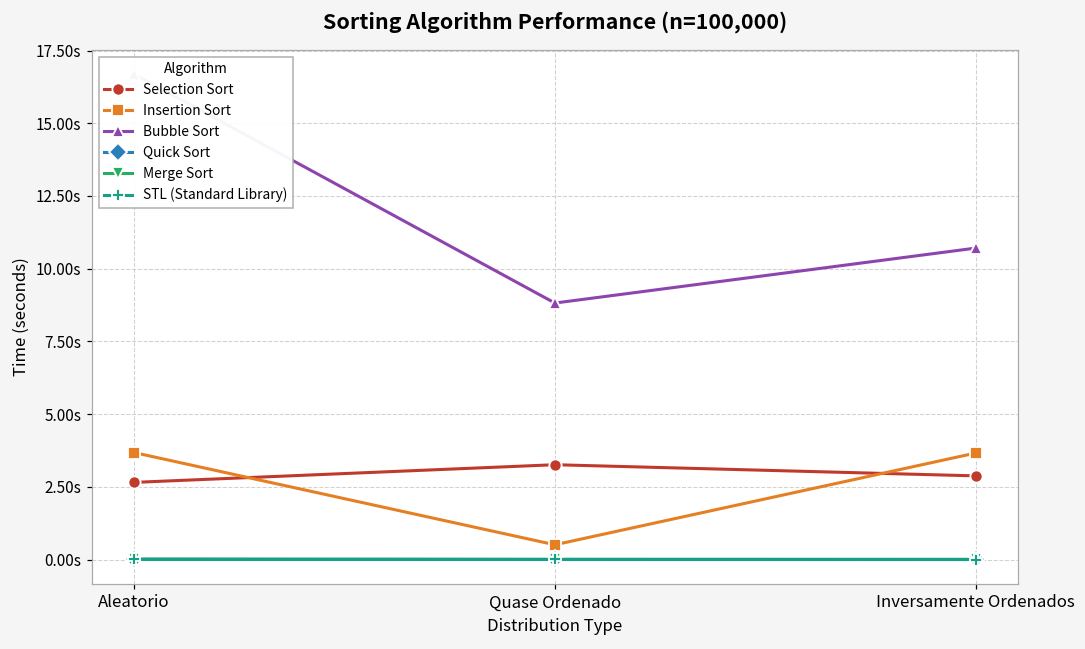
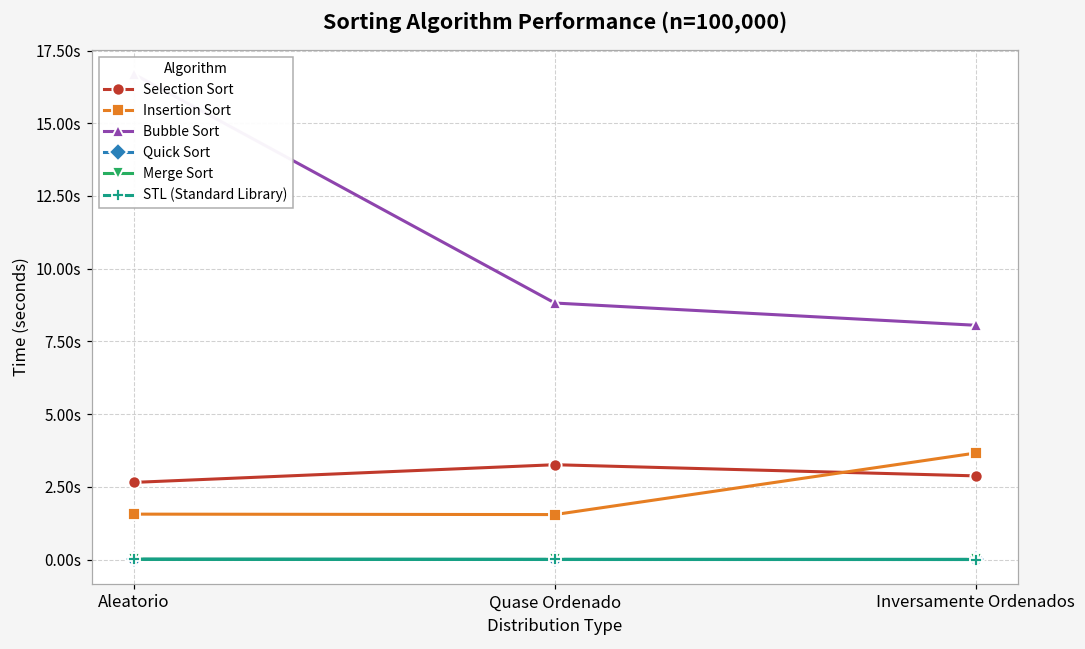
  {
    "Selection Sort": {
      "Aleatorio": "2.7s",
      "Quase Ordenado": "3.3s",
      "Inversamente Ordenados": "2.9s"
    },
    "Insertion Sort": {
-     "Aleatorio": "3.7s",
-     "Quase Ordenado": "0.5s",
+     "Aleatorio": "1.6s",
+     "Quase Ordenado": "1.5s",
      "Inversamente Ordenados": "3.7s"
    },
    "Bubble Sort": {
      "Quase Ordenado": "8.8s",
-     "Inversamente Ordenados": "10.7s"
+     "Inversamente Ordenados": "8.1s"
    }
  }
